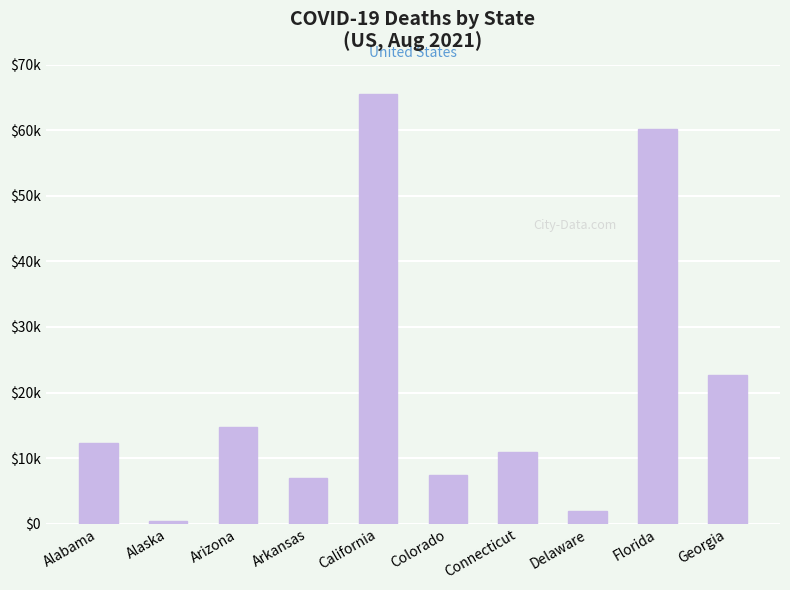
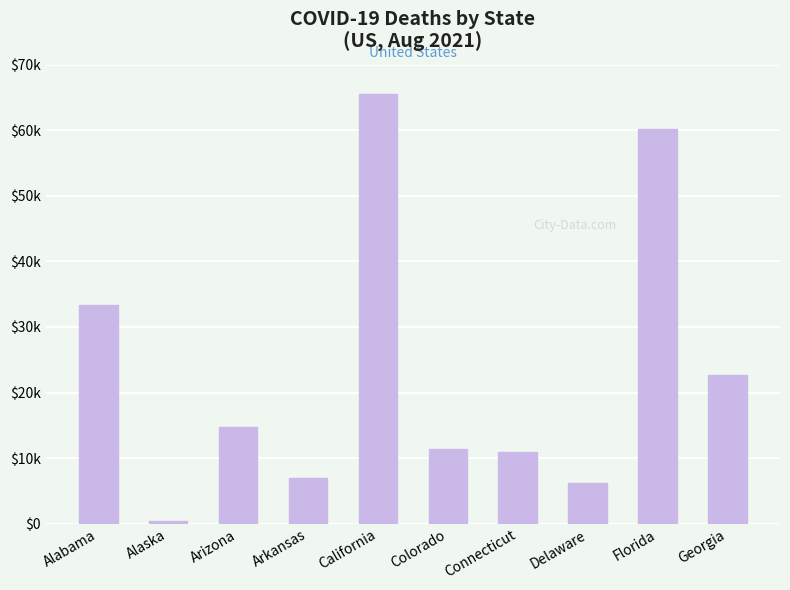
  {
-   "Alabama": "$12000",
+   "Alabama": "$33000",
    "Alaska": "$0",
    "Arizona": "$15000",
    "Arkansas": "$7000",
    "California": "$66000",
-   "Colorado": "$7000",
+   "Colorado": "$11000",
    "Connecticut": "$11000",
-   "Delaware": "$2000",
+   "Delaware": "$6000",
    "Florida": "$60000",
    "Georgia": "$23000"
  }
